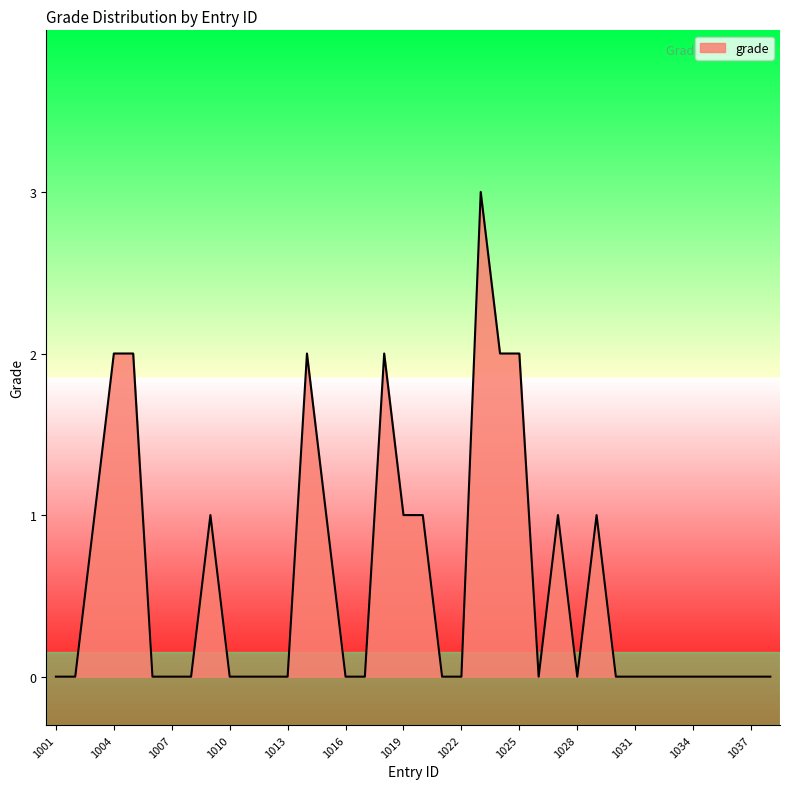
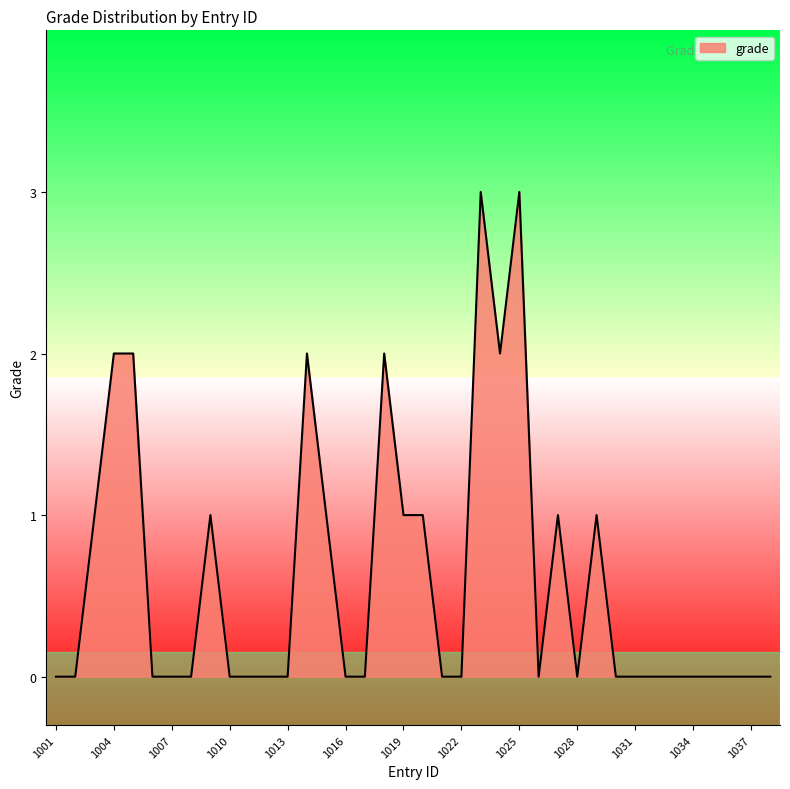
  {
    "1004": 2,
    "1019": 1,
-   "1025": 2
+   "1025": 3
  }
